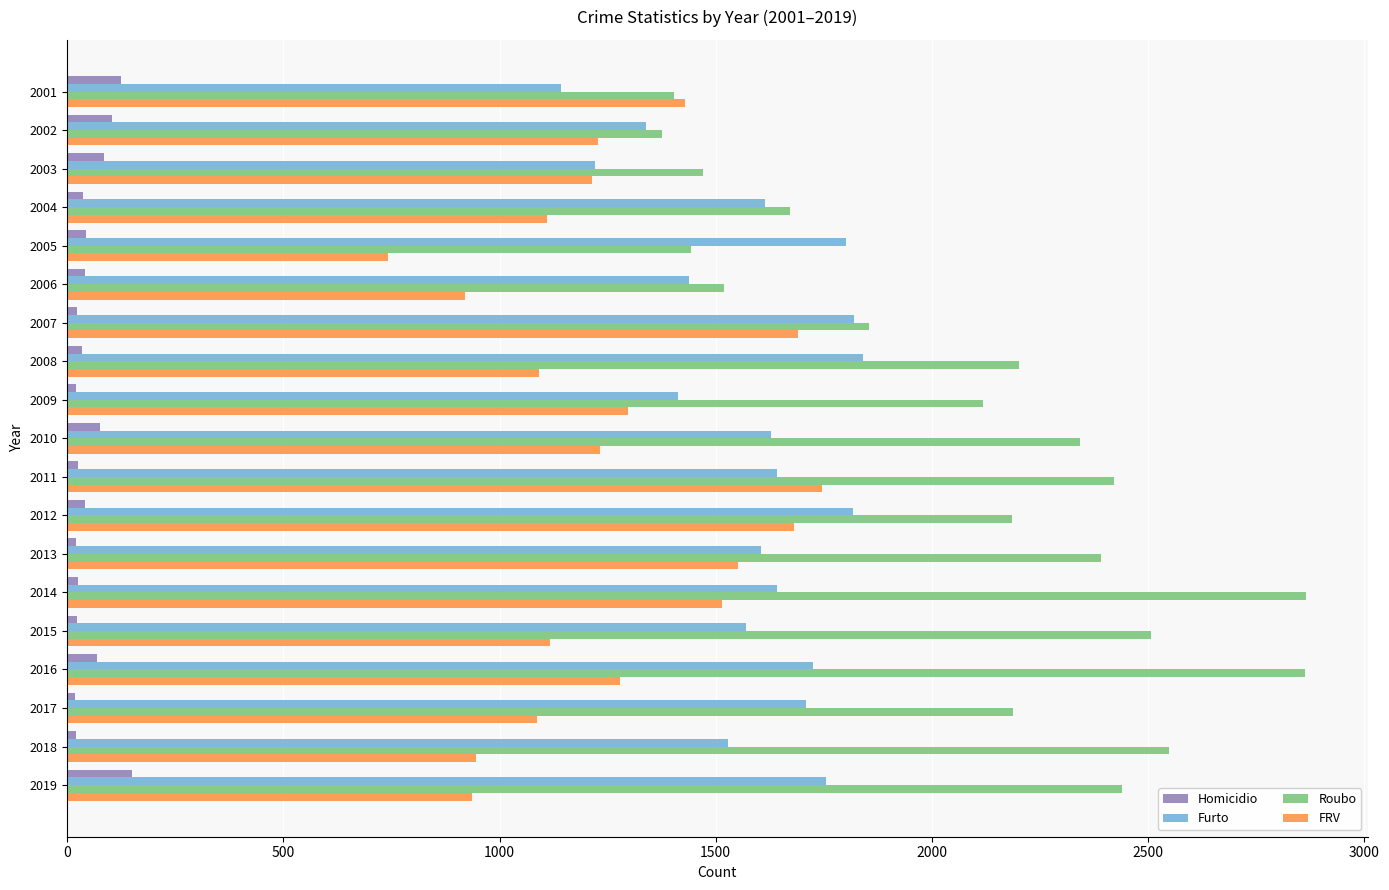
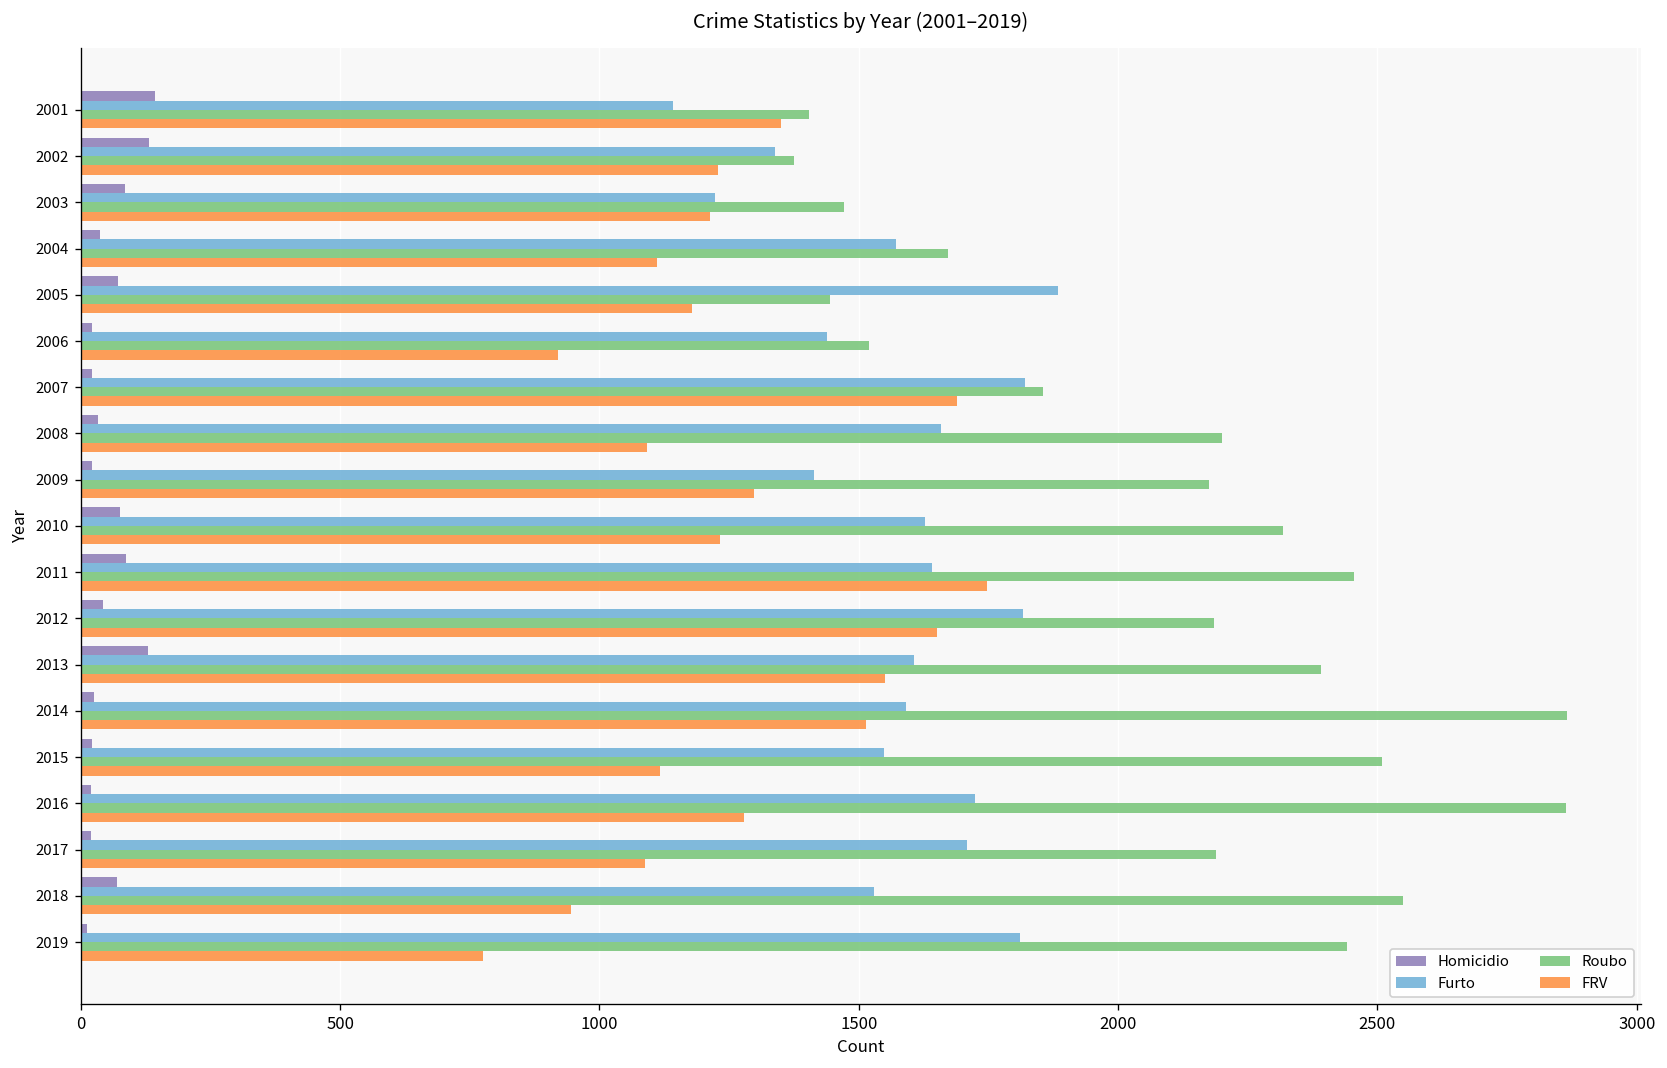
  {
    "Homicidio": {
-     "2001": 130,
-     "2002": 100,
+     "2001": 140,
+     "2002": 130,
      "2003": 90,
      "2004": 40,
-     "2005": 40,
-     "2006": 40,
+     "2005": 70,
+     "2006": 20,
      "2007": 20,
      "2008": 30,
      "2009": 20,
      "2010": 80,
-     "2011": 20,
+     "2011": 90,
      "2012": 40,
-     "2013": 20,
+     "2013": 130,
      "2014": 30,
      "2015": 20,
-     "2016": 70,
+     "2016": 20,
      "2017": 20,
-     "2018": 20,
-     "2019": 150
+     "2018": 70,
+     "2019": 10
    },
    "Furto": {
      "2001": 1140,
      "2002": 1340,
      "2003": 1220,
-     "2004": 1620,
-     "2005": 1800,
+     "2004": 1570,
+     "2005": 1890,
      "2006": 1440,
      "2007": 1820,
-     "2008": 1840,
+     "2008": 1660,
      "2009": 1410,
      "2010": 1630,
      "2011": 1640,
      "2012": 1820,
      "2013": 1610,
-     "2014": 1640,
-     "2015": 1570,
+     "2014": 1590,
+     "2015": 1550,
      "2016": 1730,
      "2017": 1710,
      "2018": 1530,
-     "2019": 1760
+     "2019": 1810
    },
    "Roubo": {
      "2001": 1400,
      "2002": 1380,
      "2003": 1470,
      "2004": 1670,
      "2005": 1440,
      "2006": 1520,
      "2007": 1860,
      "2008": 2200,
-     "2009": 2120,
-     "2010": 2340,
-     "2011": 2420,
+     "2009": 2180,
+     "2010": 2320,
+     "2011": 2460,
      "2012": 2190,
      "2013": 2390,
      "2014": 2870,
      "2015": 2510,
      "2016": 2860,
      "2017": 2190,
      "2018": 2550,
      "2019": 2440
    },
    "FRV": {
-     "2001": 1430,
+     "2001": 1350,
      "2002": 1230,
      "2003": 1210,
      "2004": 1110,
-     "2005": 740,
+     "2005": 1180,
      "2006": 920,
      "2007": 1690,
      "2008": 1090,
      "2009": 1300,
      "2010": 1230,
      "2011": 1750,
-     "2012": 1680,
+     "2012": 1650,
      "2013": 1550,
      "2014": 1510,
      "2015": 1120,
      "2016": 1280,
      "2017": 1090,
      "2018": 950,
-     "2019": 940
+     "2019": 780
    }
  }
